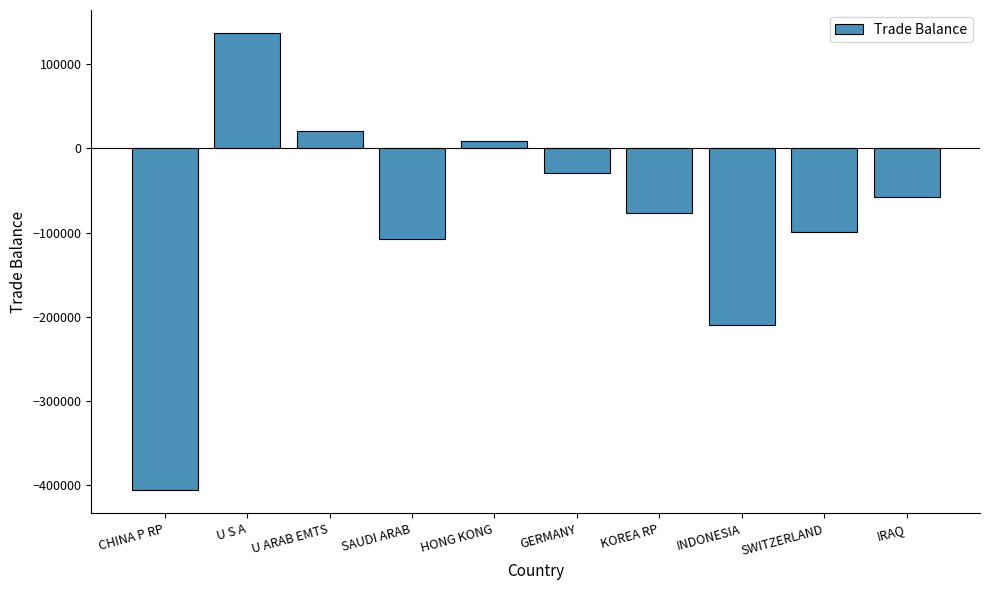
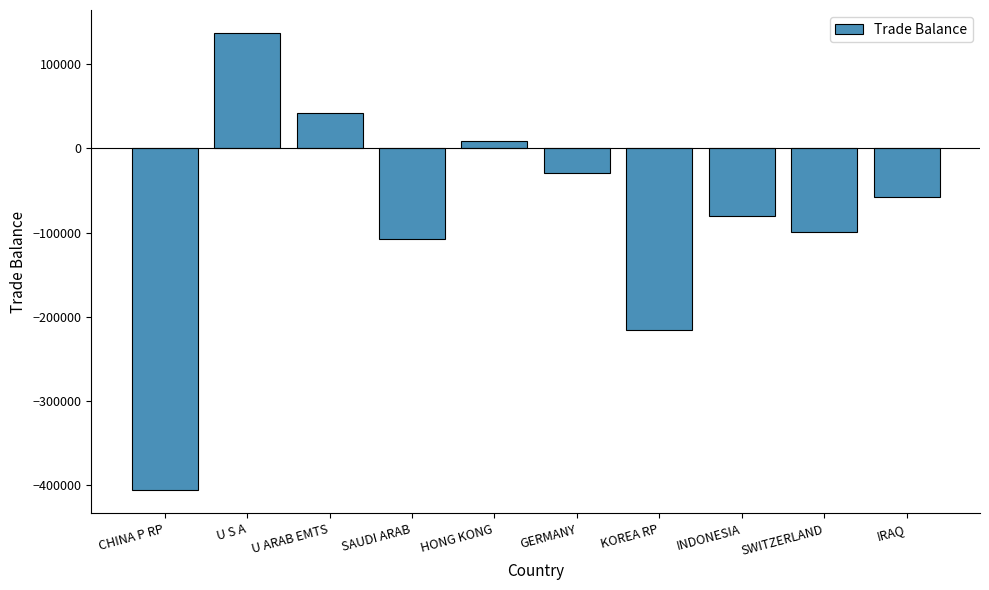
  {
    "CHINA P RP": -410000,
    "U S A": 140000,
-   "U ARAB EMTS": 20000,
+   "U ARAB EMTS": 40000,
    "SAUDI ARAB": -110000,
    "HONG KONG": 10000,
    "GERMANY": -30000,
-   "KOREA RP": -80000,
-   "INDONESIA": -210000,
+   "KOREA RP": -220000,
+   "INDONESIA": -80000,
    "SWITZERLAND": -100000,
    "IRAQ": -60000
  }
